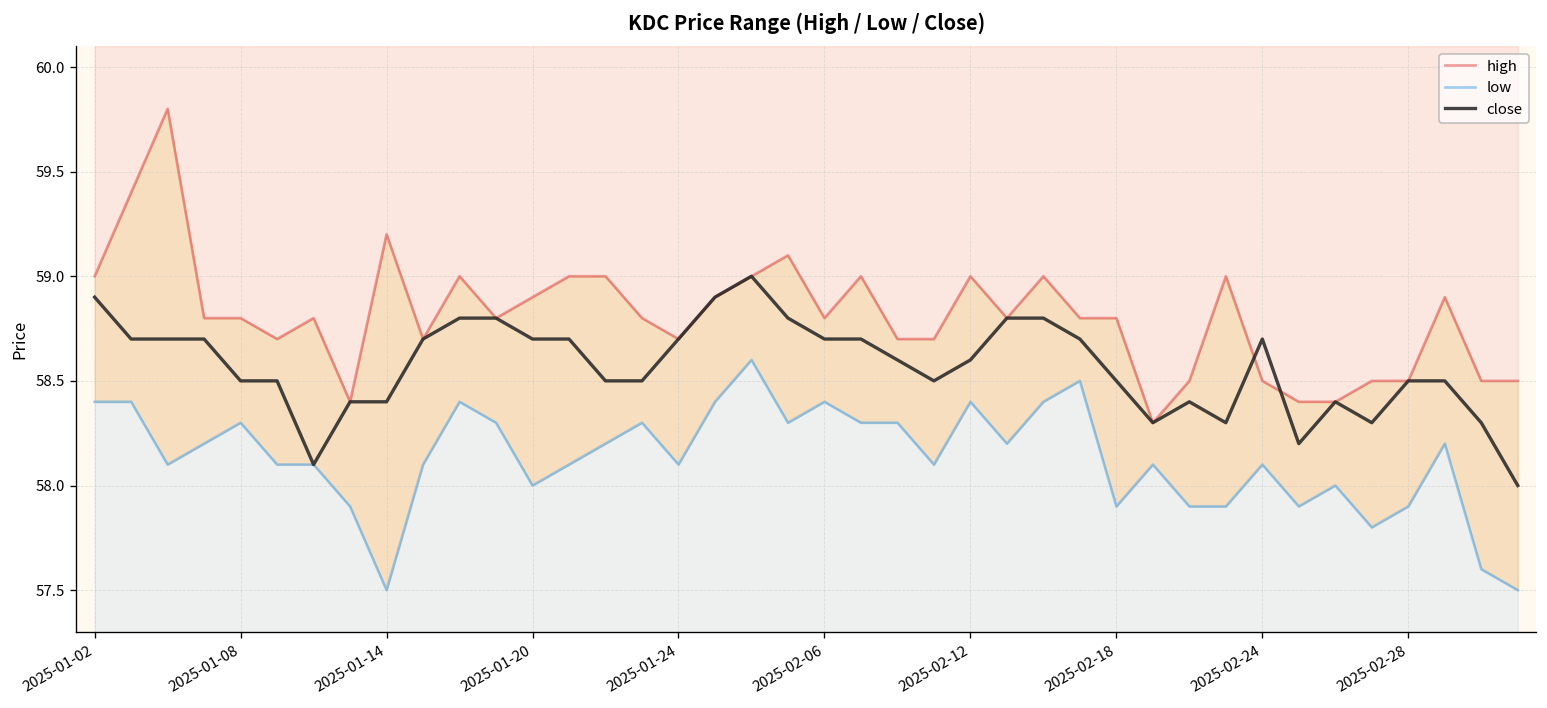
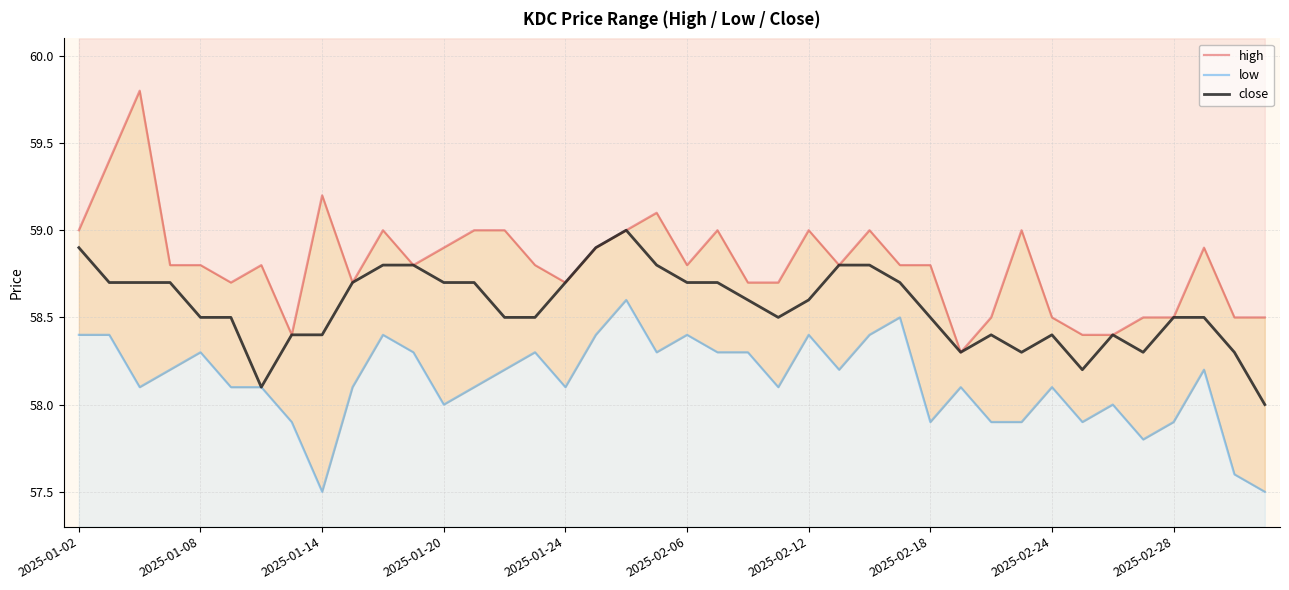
  {
    "low": {
      "2025-01-02": 58.4,
      "2025-01-08": 58.3,
      "2025-01-14": 57.5,
      "2025-01-20": 58.0,
      "2025-01-24": 58.1,
      "2025-02-06": 58.4,
      "2025-02-12": 58.4,
      "2025-02-18": 57.9,
      "2025-02-24": 58.1,
      "2025-02-28": 57.9
    },
    "close": {
      "2025-01-02": 58.9,
      "2025-01-08": 58.5,
      "2025-01-14": 58.4,
      "2025-01-20": 58.7,
      "2025-02-06": 58.7,
      "2025-02-12": 58.6,
      "2025-02-18": 58.5,
-     "2025-02-24": 58.7
+     "2025-02-24": 58.4
    }
  }
